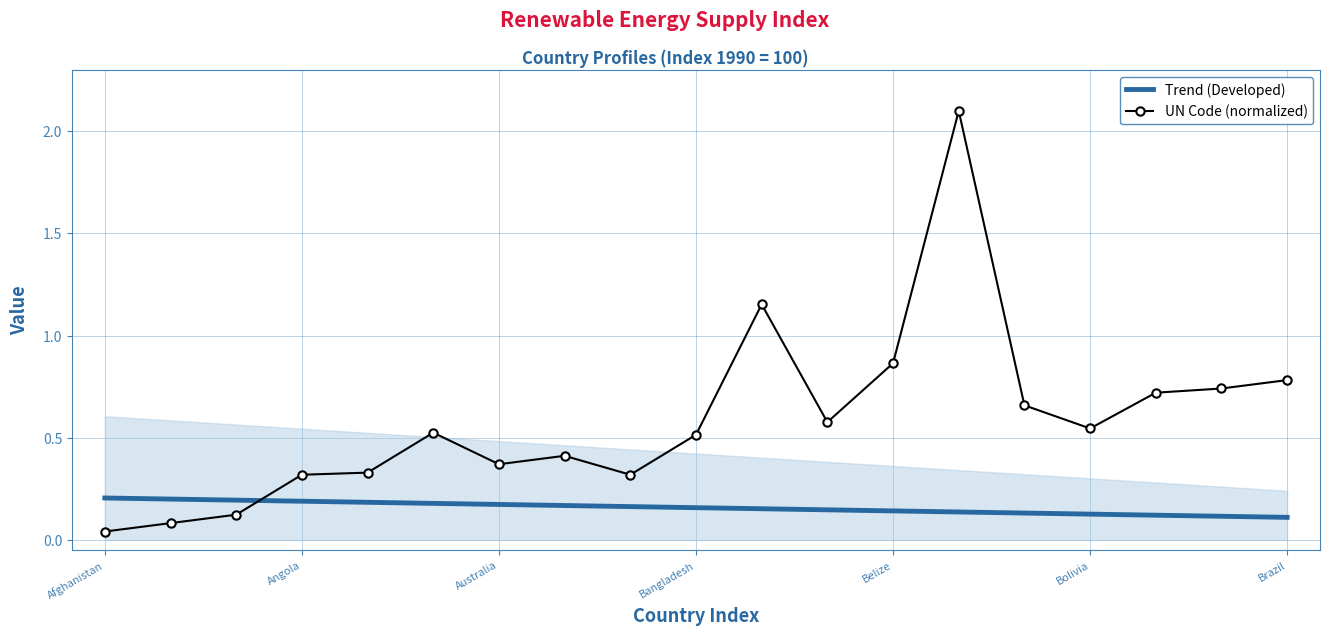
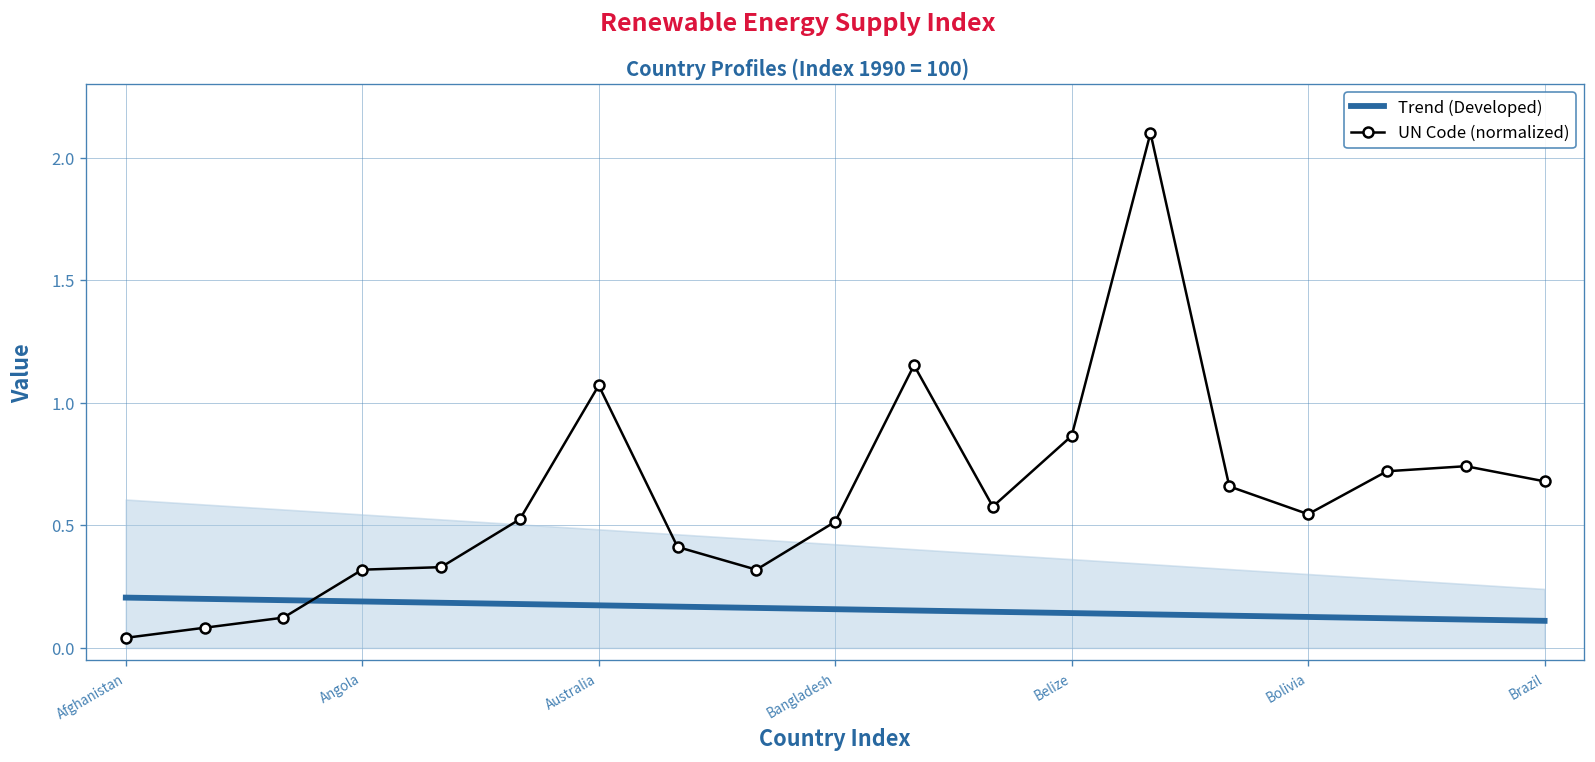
  {
    "Trend (Developed)": {
      "Afghanistan": 0.21,
      "Angola": 0.19,
      "Australia": 0.17,
      "Bangladesh": 0.16,
      "Belize": 0.14,
      "Bolivia": 0.13,
      "Brazil": 0.11
    },
    "UN Code (normalized)": {
      "Afghanistan": 0.04,
      "Angola": 0.32,
-     "Australia": 0.37,
+     "Australia": 1.07,
      "Bangladesh": 0.51,
      "Belize": 0.86,
      "Bolivia": 0.55,
-     "Brazil": 0.78
+     "Brazil": 0.68
    }
  }
